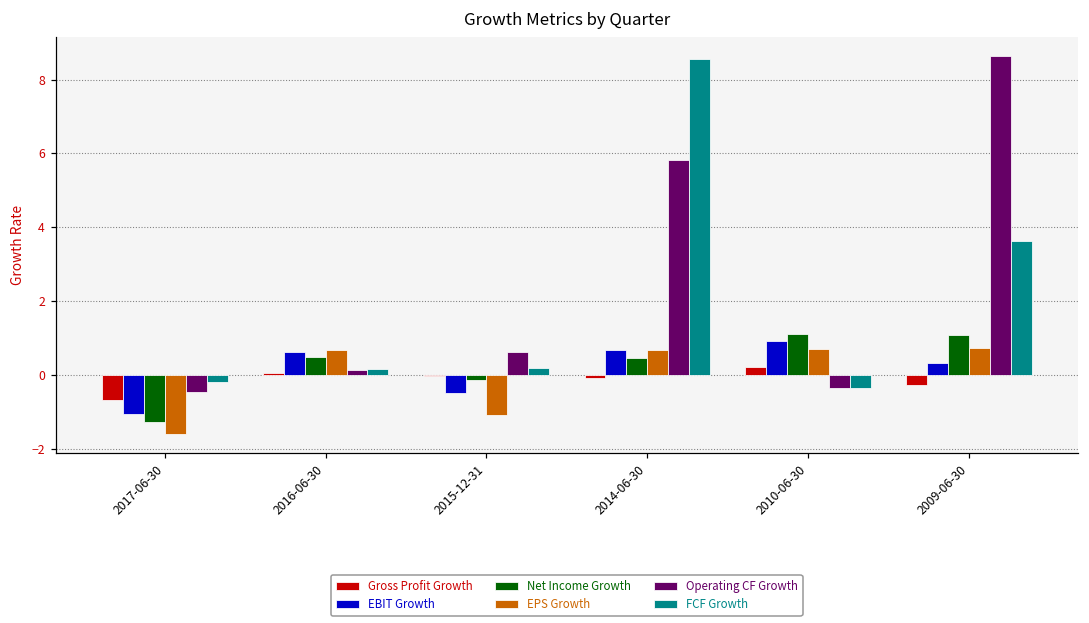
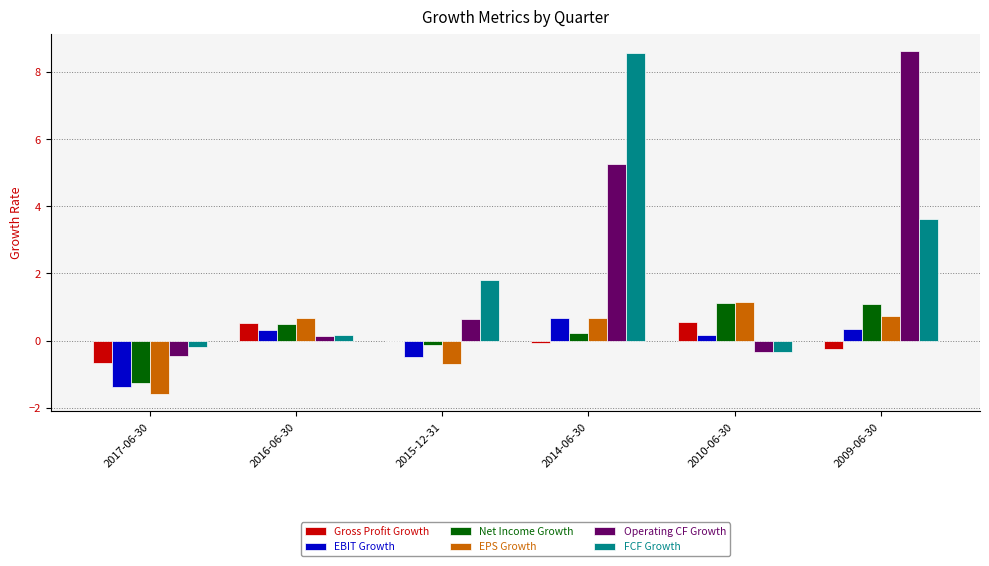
  {
    "Gross Profit Growth": {
      "2017-06-30": -0.7,
-     "2016-06-30": 0.0,
+     "2016-06-30": 0.5,
      "2014-06-30": -0.1,
-     "2010-06-30": 0.2,
+     "2010-06-30": 0.6,
      "2009-06-30": -0.3
    },
    "EBIT Growth": {
-     "2017-06-30": -1.1,
-     "2016-06-30": 0.6,
+     "2017-06-30": -1.4,
+     "2016-06-30": 0.3,
      "2015-12-31": -0.5,
      "2014-06-30": 0.7,
-     "2010-06-30": 0.9,
+     "2010-06-30": 0.2,
      "2009-06-30": 0.3
    },
    "Net Income Growth": {
      "2017-06-30": -1.3,
      "2016-06-30": 0.5,
      "2015-12-31": -0.1,
-     "2014-06-30": 0.5,
+     "2014-06-30": 0.2,
      "2010-06-30": 1.1,
      "2009-06-30": 1.1
    },
    "EPS Growth": {
      "2017-06-30": -1.6,
      "2016-06-30": 0.7,
-     "2015-12-31": -1.1,
+     "2015-12-31": -0.7,
      "2014-06-30": 0.7,
-     "2010-06-30": 0.7,
+     "2010-06-30": 1.1,
      "2009-06-30": 0.7
    },
    "Operating CF Growth": {
      "2017-06-30": -0.5,
      "2016-06-30": 0.1,
      "2015-12-31": 0.6,
-     "2014-06-30": 5.8,
+     "2014-06-30": 5.3,
      "2010-06-30": -0.3,
      "2009-06-30": 8.6
    },
    "FCF Growth": {
      "2017-06-30": -0.2,
      "2016-06-30": 0.2,
-     "2015-12-31": 0.2,
+     "2015-12-31": 1.8,
      "2014-06-30": 8.6,
      "2010-06-30": -0.3,
      "2009-06-30": 3.6
    }
  }
